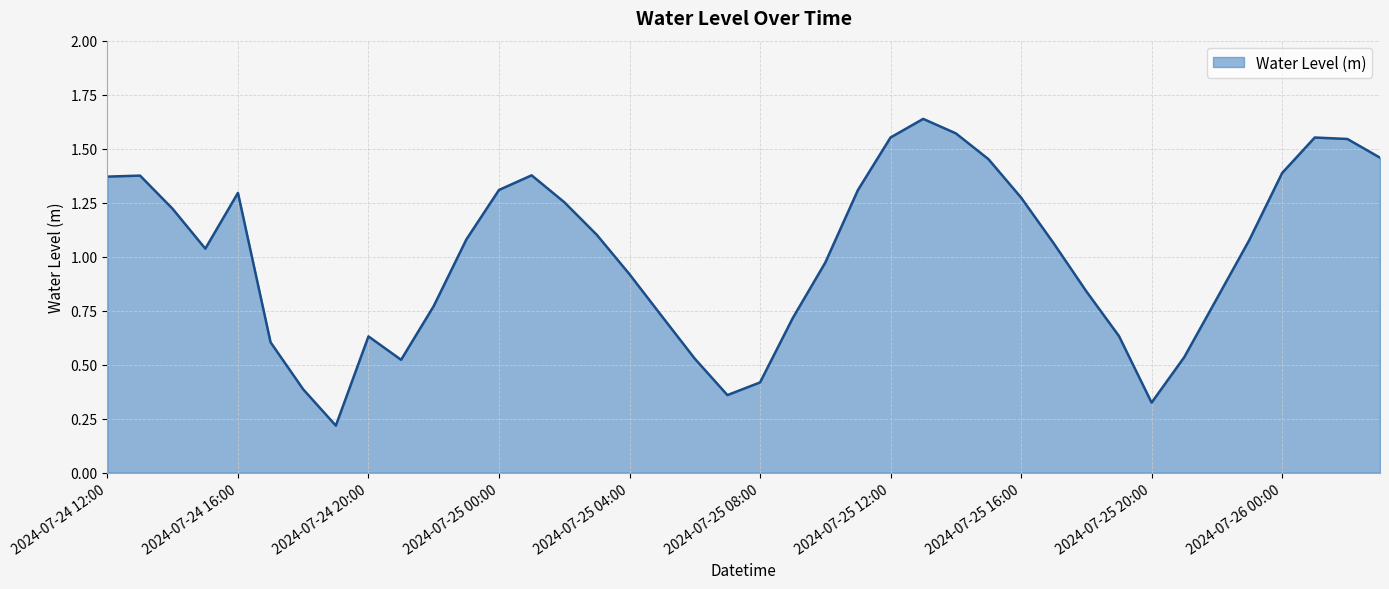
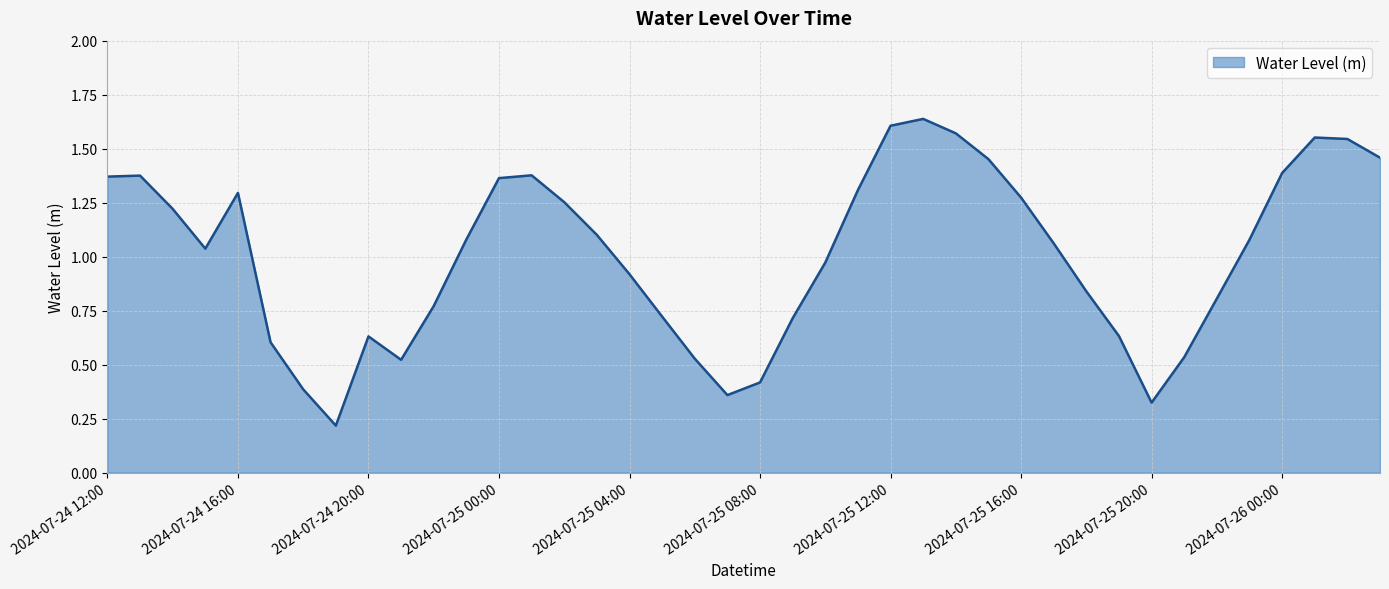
  {
    "2024-07-24 12:00": 1.37,
    "2024-07-24 16:00": 1.30,
    "2024-07-24 20:00": 0.63,
-   "2024-07-25 00:00": 1.31,
+   "2024-07-25 00:00": 1.36,
    "2024-07-25 04:00": 0.92,
    "2024-07-25 08:00": 0.42,
-   "2024-07-25 12:00": 1.55,
+   "2024-07-25 12:00": 1.61,
    "2024-07-25 16:00": 1.27,
    "2024-07-25 20:00": 0.32,
    "2024-07-26 00:00": 1.39
  }
